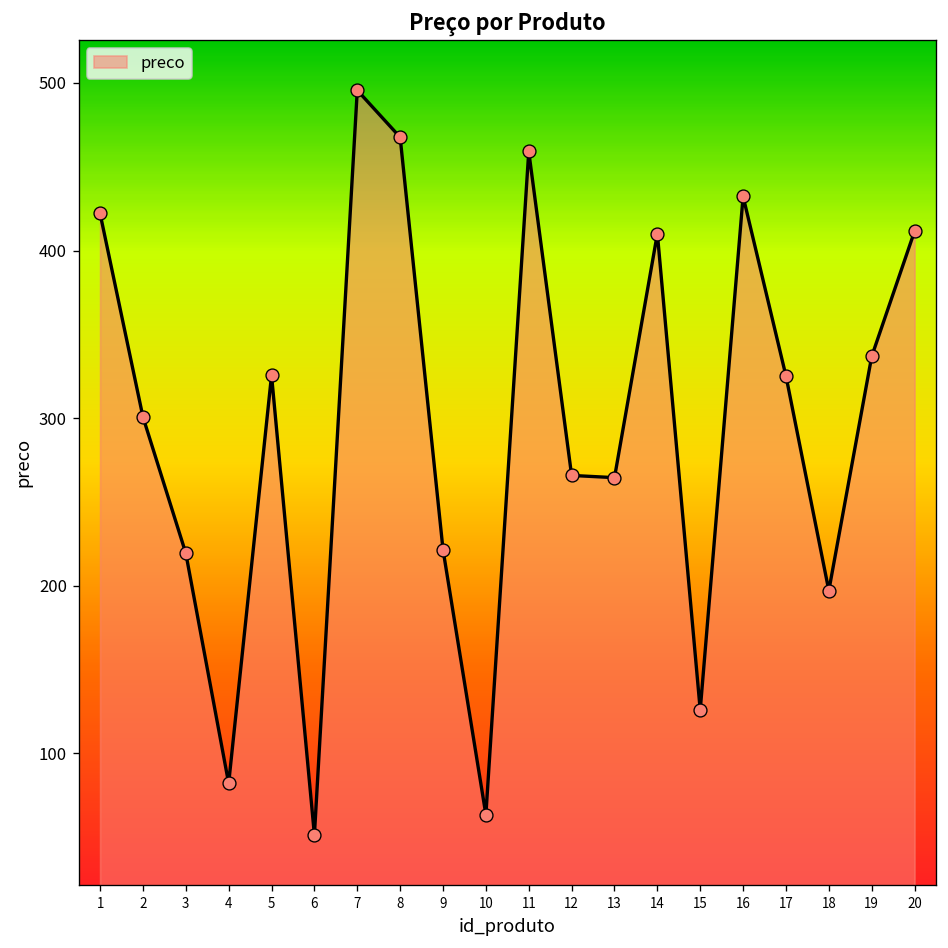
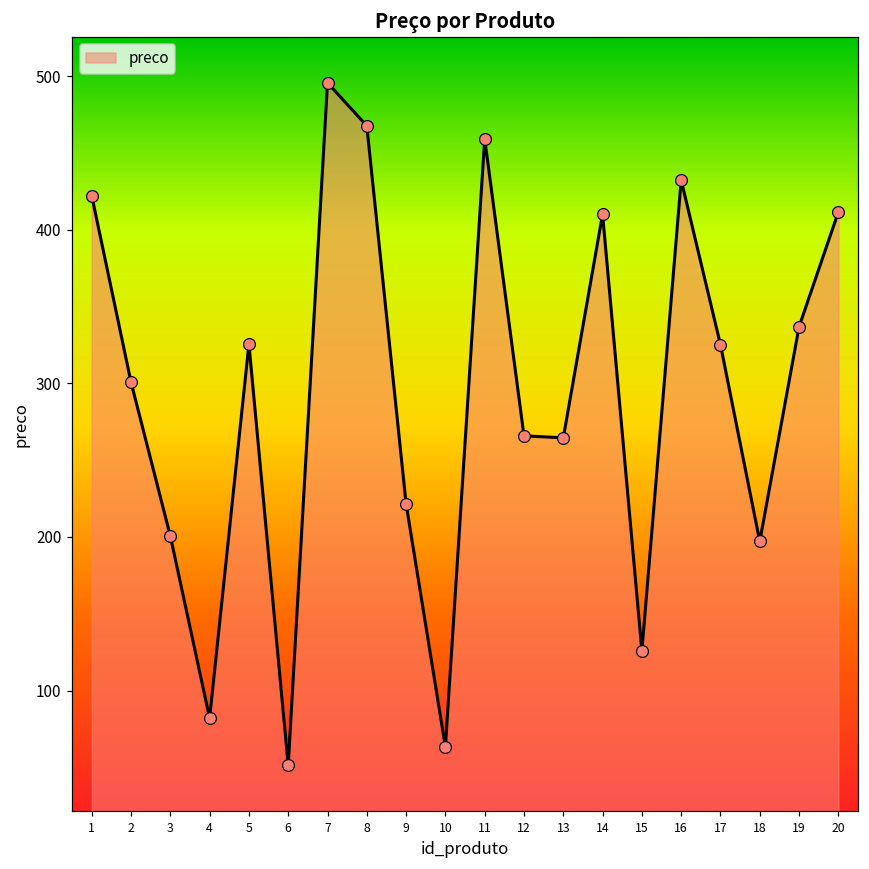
  {
    "1": 422,
    "2": 301,
-   "3": 219,
+   "3": 201,
    "4": 82,
    "5": 326,
    "6": 51,
    "7": 496,
    "8": 468,
    "9": 222,
    "10": 63,
    "11": 459,
    "12": 266,
    "13": 265,
    "14": 410,
    "15": 126,
    "16": 432,
    "17": 325,
    "18": 197,
    "19": 337,
    "20": 412
  }
